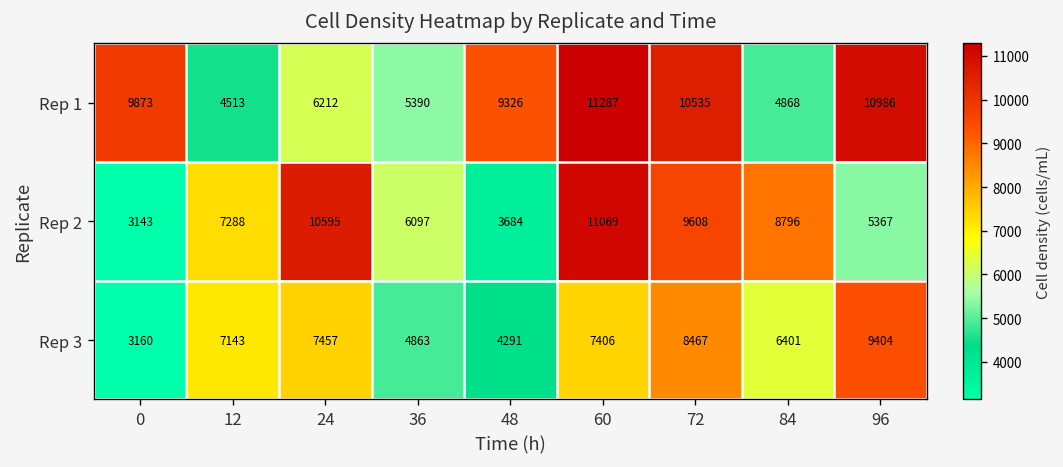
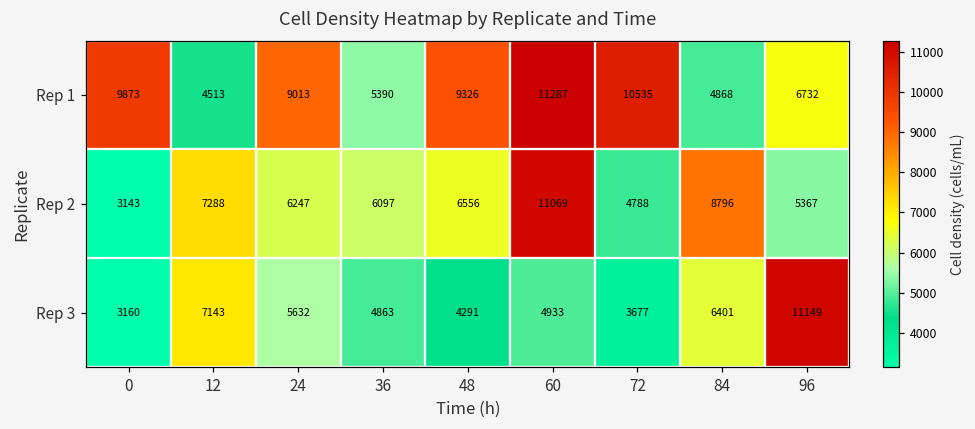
  {
    "Rep 1": {
      "0": 9873,
      "12": 4513,
-     "24": 6212,
+     "24": 9013,
      "36": 5390,
      "48": 9326,
      "60": 11287,
      "72": 10535,
      "84": 4868,
-     "96": 10986
+     "96": 6732
    },
    "Rep 2": {
      "0": 3143,
      "12": 7288,
-     "24": 10595,
+     "24": 6247,
      "36": 6097,
-     "48": 3684,
+     "48": 6556,
      "60": 11069,
-     "72": 9608,
+     "72": 4788,
      "84": 8796,
      "96": 5367
    },
    "Rep 3": {
      "0": 3160,
      "12": 7143,
-     "24": 7457,
+     "24": 5632,
      "36": 4863,
      "48": 4291,
-     "60": 7406,
-     "72": 8467,
+     "60": 4933,
+     "72": 3677,
      "84": 6401,
-     "96": 9404
+     "96": 11149
    }
  }
